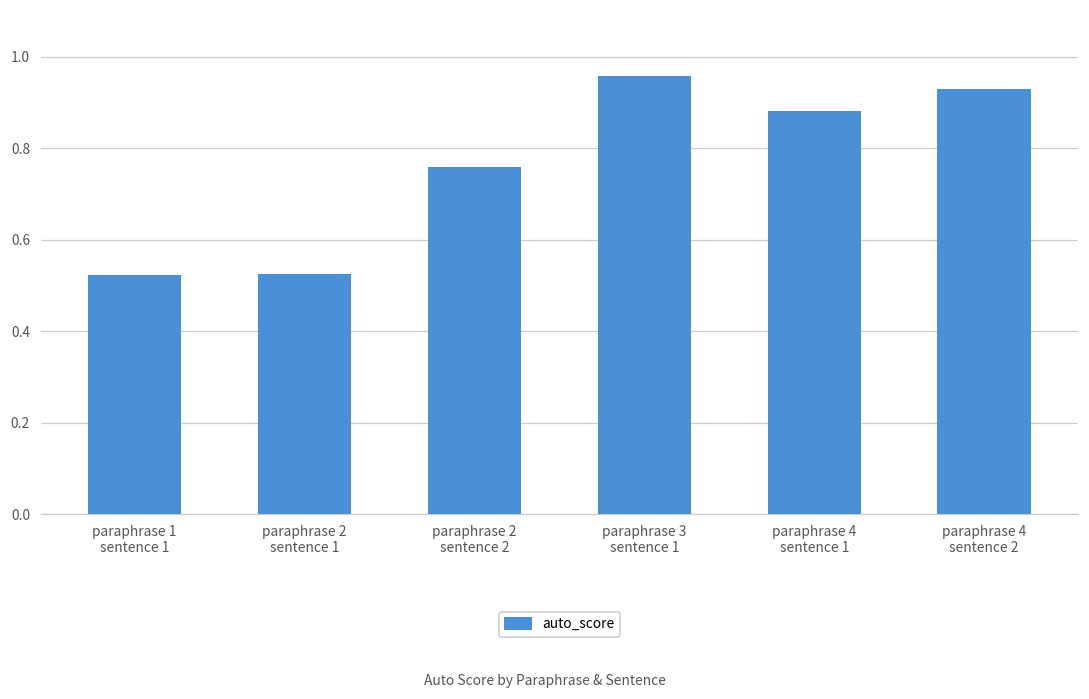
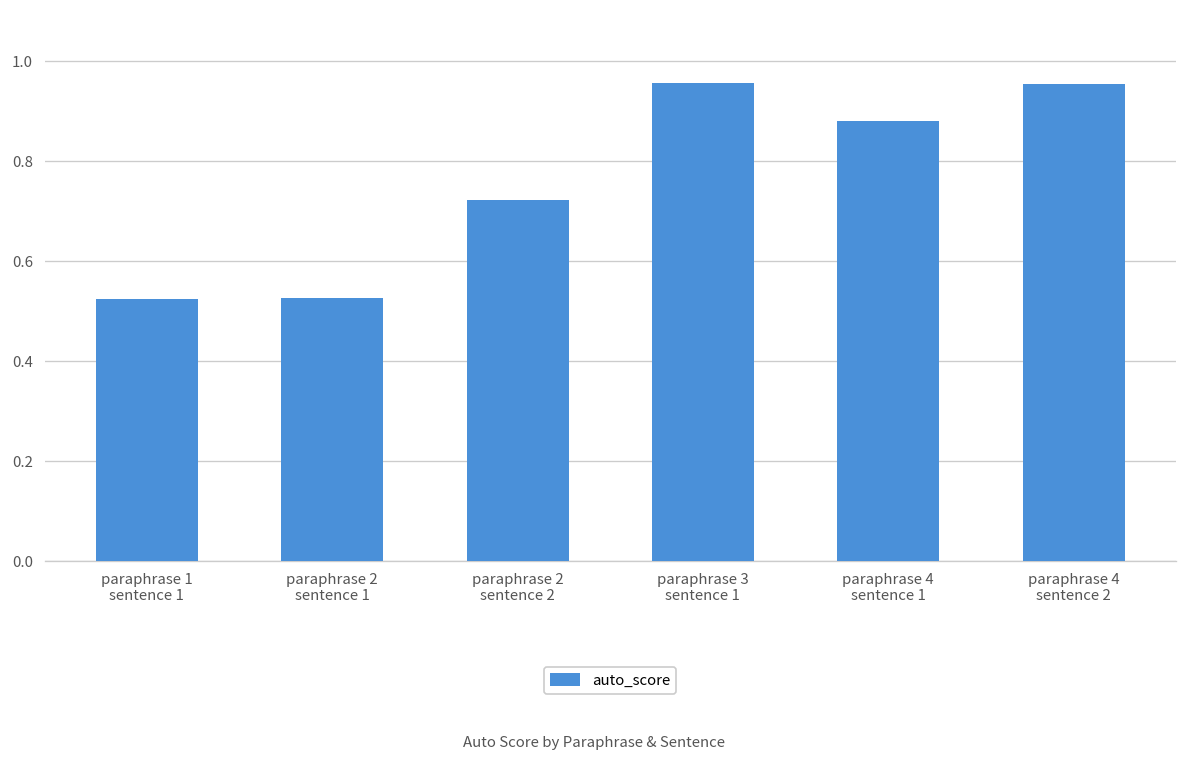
  {
    "paraphrase 1 sentence 1": 0.52,
    "paraphrase 2 sentence 1": 0.52,
-   "paraphrase 2 sentence 2": 0.76,
+   "paraphrase 2 sentence 2": 0.72,
    "paraphrase 3 sentence 1": 0.96,
    "paraphrase 4 sentence 1": 0.88,
-   "paraphrase 4 sentence 2": 0.93
+   "paraphrase 4 sentence 2": 0.95
  }
